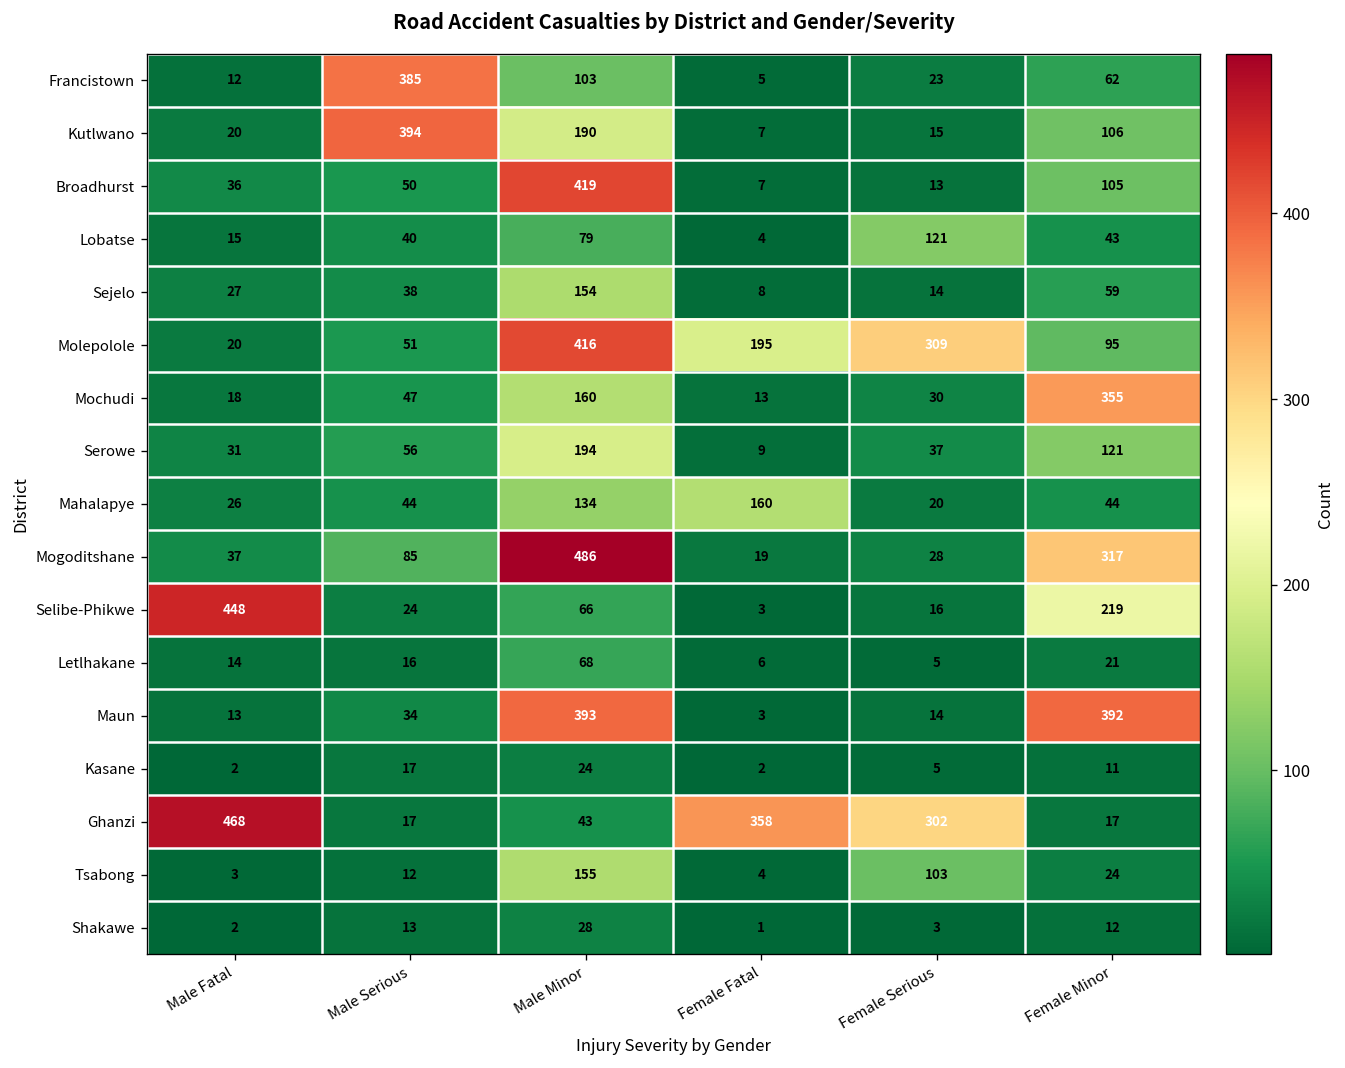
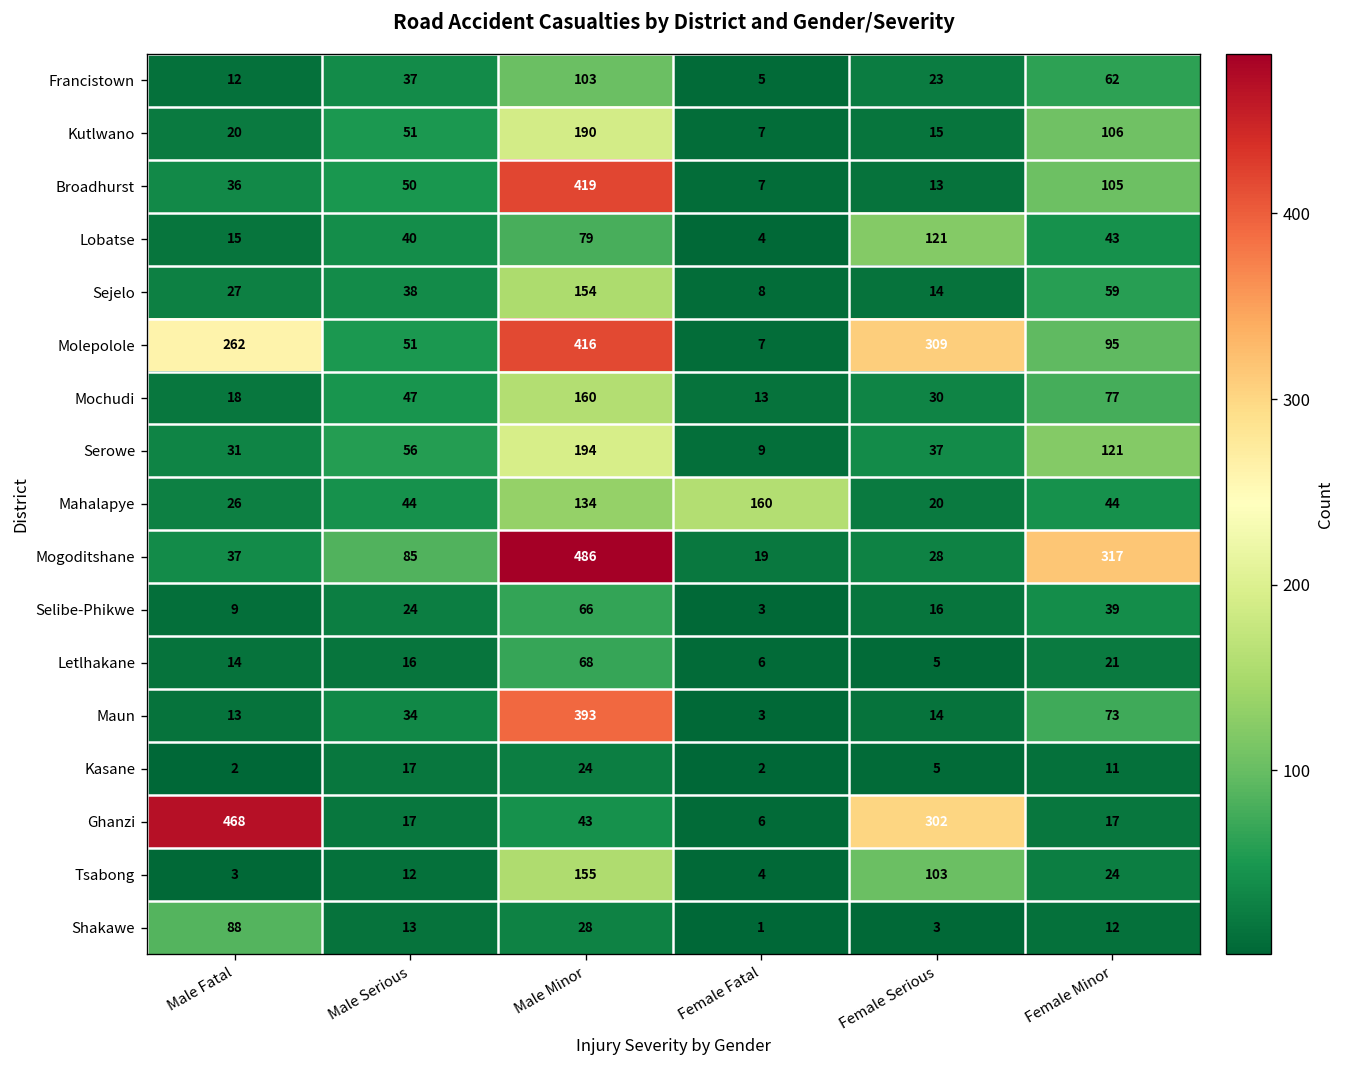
  {
    "Francistown": {
      "Male Fatal": 12,
-     "Male Serious": 385,
+     "Male Serious": 37,
      "Male Minor": 103,
      "Female Fatal": 5,
      "Female Serious": 23,
      "Female Minor": 62
    },
    "Kutlwano": {
      "Male Fatal": 20,
-     "Male Serious": 394,
+     "Male Serious": 51,
      "Male Minor": 190,
      "Female Fatal": 7,
      "Female Serious": 15,
      "Female Minor": 106
    },
    "Broadhurst": {
      "Male Fatal": 36,
      "Male Serious": 50,
      "Male Minor": 419,
      "Female Fatal": 7,
      "Female Serious": 13,
      "Female Minor": 105
    },
    "Lobatse": {
      "Male Fatal": 15,
      "Male Serious": 40,
      "Male Minor": 79,
      "Female Fatal": 4,
      "Female Serious": 121,
      "Female Minor": 43
    },
    "Sejelo": {
      "Male Fatal": 27,
      "Male Serious": 38,
      "Male Minor": 154,
      "Female Fatal": 8,
      "Female Serious": 14,
      "Female Minor": 59
    },
    "Molepolole": {
-     "Male Fatal": 20,
+     "Male Fatal": 262,
      "Male Serious": 51,
      "Male Minor": 416,
-     "Female Fatal": 195,
+     "Female Fatal": 7,
      "Female Serious": 309,
      "Female Minor": 95
    },
    "Mochudi": {
      "Male Fatal": 18,
      "Male Serious": 47,
      "Male Minor": 160,
      "Female Fatal": 13,
      "Female Serious": 30,
-     "Female Minor": 355
+     "Female Minor": 77
    },
    "Serowe": {
      "Male Fatal": 31,
      "Male Serious": 56,
      "Male Minor": 194,
      "Female Fatal": 9,
      "Female Serious": 37,
      "Female Minor": 121
    },
    "Mahalapye": {
      "Male Fatal": 26,
      "Male Serious": 44,
      "Male Minor": 134,
      "Female Fatal": 160,
      "Female Serious": 20,
      "Female Minor": 44
    },
    "Mogoditshane": {
      "Male Fatal": 37,
      "Male Serious": 85,
      "Male Minor": 486,
      "Female Fatal": 19,
      "Female Serious": 28,
      "Female Minor": 317
    },
    "Selibe-Phikwe": {
-     "Male Fatal": 448,
+     "Male Fatal": 9,
      "Male Serious": 24,
      "Male Minor": 66,
      "Female Fatal": 3,
      "Female Serious": 16,
-     "Female Minor": 219
+     "Female Minor": 39
    },
    "Letlhakane": {
      "Male Fatal": 14,
      "Male Serious": 16,
      "Male Minor": 68,
      "Female Fatal": 6,
      "Female Serious": 5,
      "Female Minor": 21
    },
    "Maun": {
      "Male Fatal": 13,
      "Male Serious": 34,
      "Male Minor": 393,
      "Female Fatal": 3,
      "Female Serious": 14,
-     "Female Minor": 392
+     "Female Minor": 73
    },
    "Kasane": {
      "Male Fatal": 2,
      "Male Serious": 17,
      "Male Minor": 24,
      "Female Fatal": 2,
      "Female Serious": 5,
      "Female Minor": 11
    },
    "Ghanzi": {
      "Male Fatal": 468,
      "Male Serious": 17,
      "Male Minor": 43,
-     "Female Fatal": 358,
+     "Female Fatal": 6,
      "Female Serious": 302,
      "Female Minor": 17
    },
    "Tsabong": {
      "Male Fatal": 3,
      "Male Serious": 12,
      "Male Minor": 155,
      "Female Fatal": 4,
      "Female Serious": 103,
      "Female Minor": 24
    },
    "Shakawe": {
-     "Male Fatal": 2,
+     "Male Fatal": 88,
      "Male Serious": 13,
      "Male Minor": 28,
      "Female Fatal": 1,
      "Female Serious": 3,
      "Female Minor": 12
    }
  }
